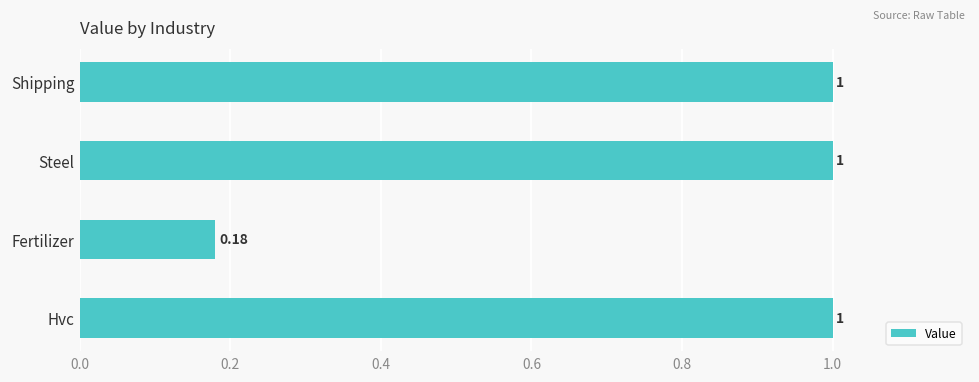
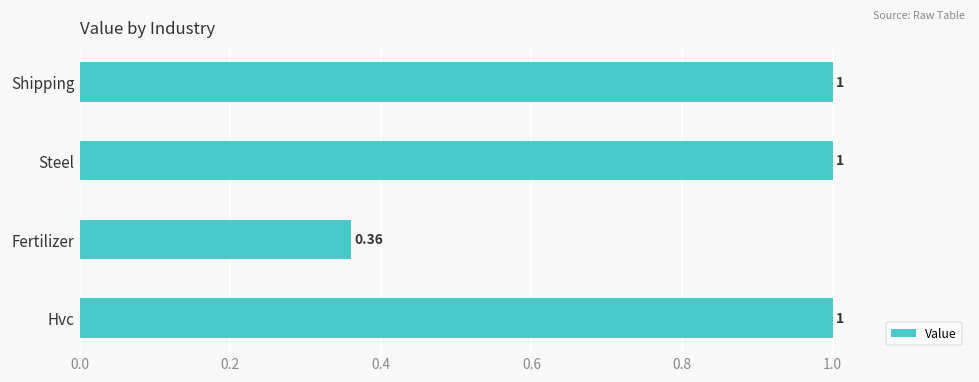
  {
    "Shipping": 1,
    "Steel": 1,
-   "Fertilizer": 0.18,
+   "Fertilizer": 0.36,
    "Hvc": 1
  }
